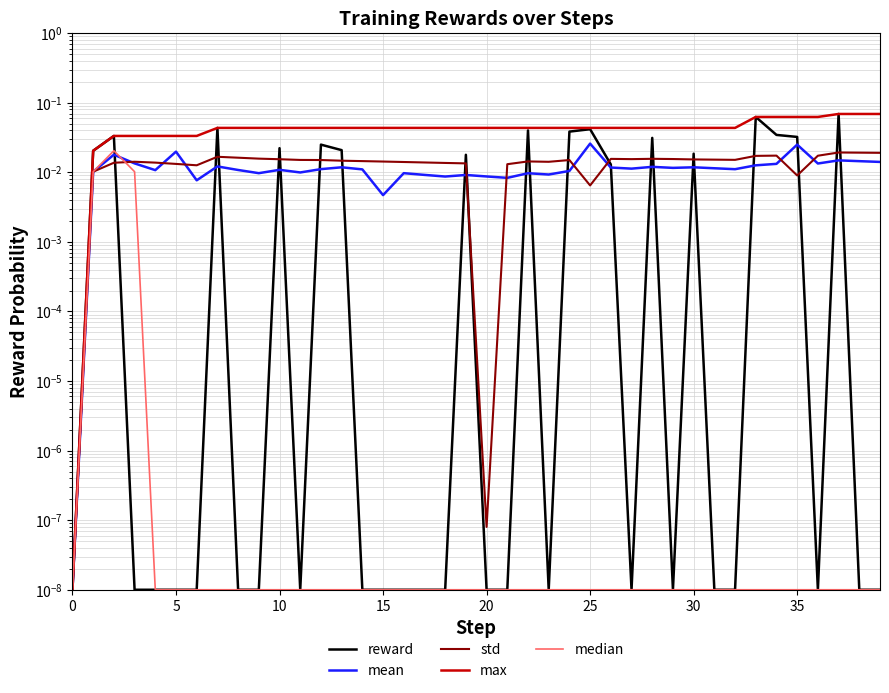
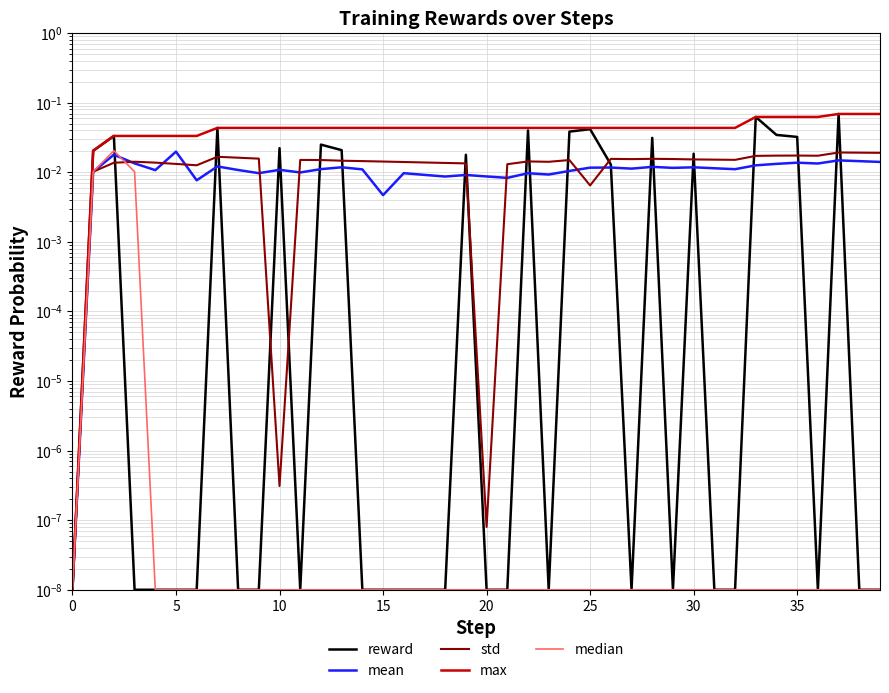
  {
    "reward": {
      "10": 0.022,
      "30": 0.019,
      "35": 0.03
    },
    "mean": {
      "5": 0.020,
      "10": 0.011,
      "15": 0.005,
      "20": 0.009,
-     "25": 0.026,
+     "25": 0.012,
      "30": 0.012,
-     "35": 0.025
+     "35": 0.014
    },
    "std": {
      "5": 0.013,
-     "10": 0.015,
+     "10": 0.0000003,
      "15": 0.014,
      "20": 0.00000008,
      "25": 0.006,
      "30": 0.015,
-     "35": 0.009
+     "35": 0.017
    },
    "max": {
      "5": 0.03,
      "10": 0.04,
      "15": 0.04,
      "20": 0.04,
      "30": 0.04,
      "35": 0.06
    },
    "median": {
      "10": 0.000000010,
      "25": 0.000000010,
      "30": 0.000000010,
      "35": 0.000000010
    }
  }
